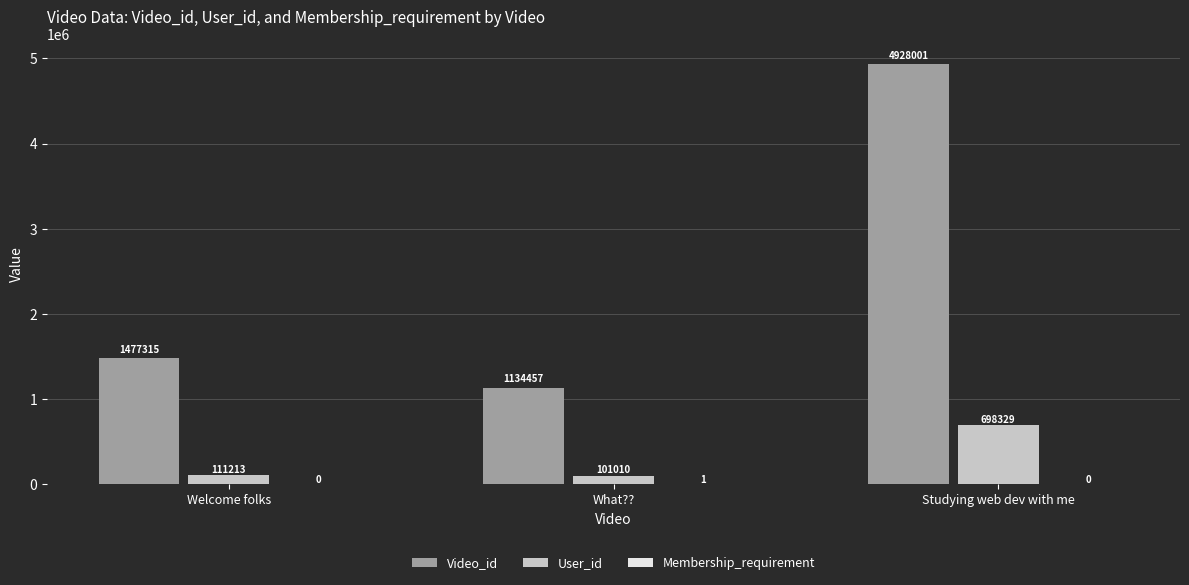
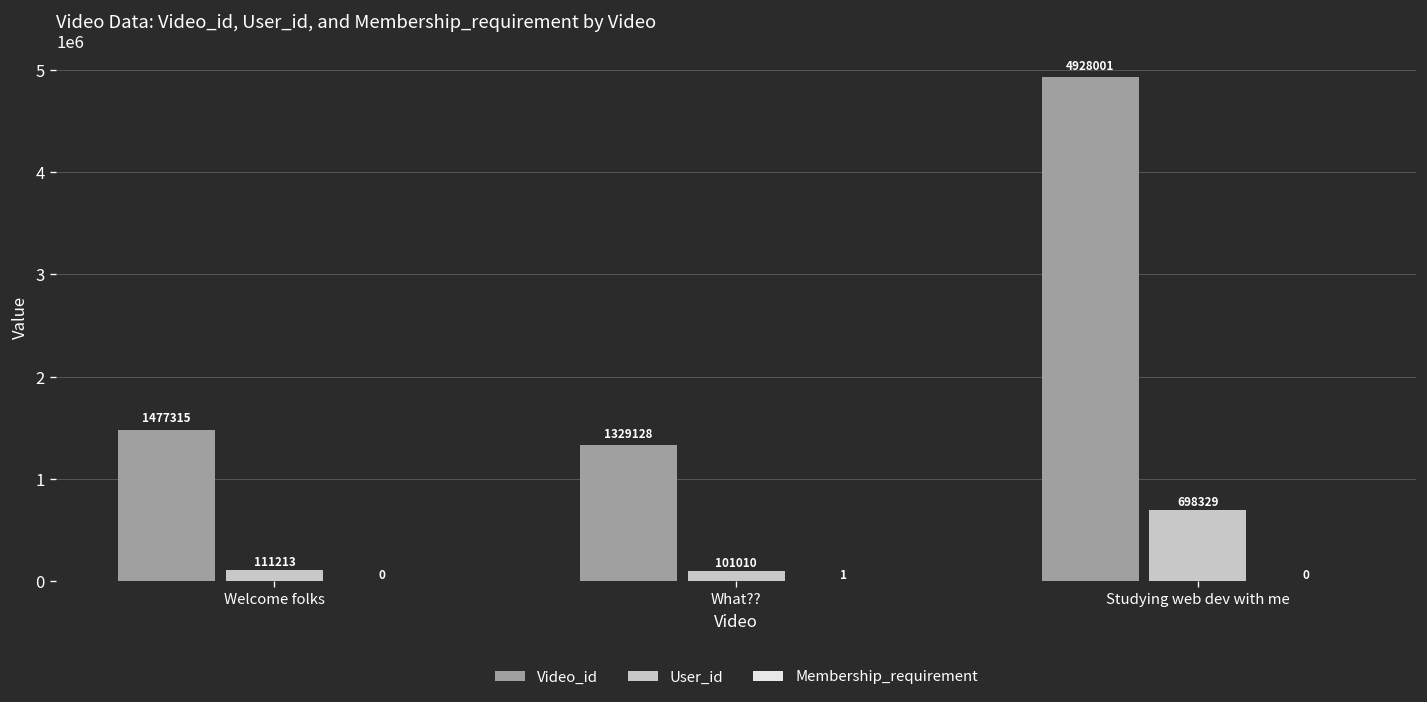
  {
    "Video_id": {
      "Welcome folks": 1477315,
-     "What??": 1134457,
+     "What??": 1329128,
      "Studying web dev with me": 4928001
    }
  }
